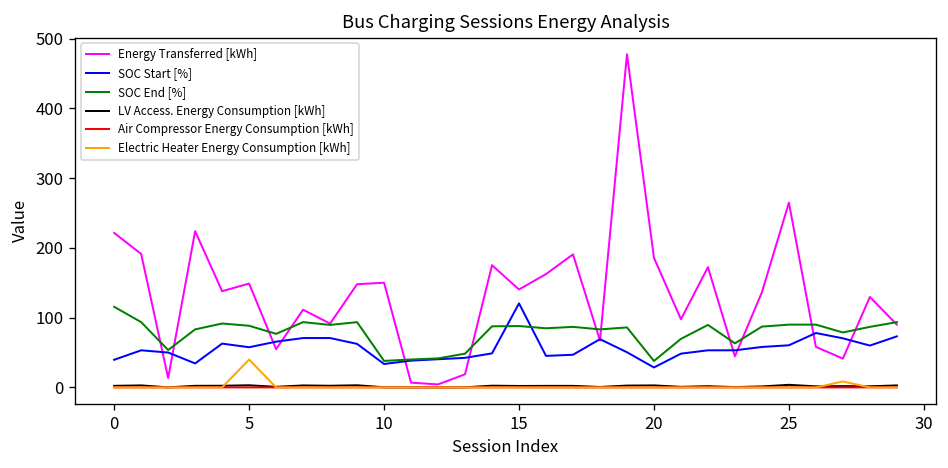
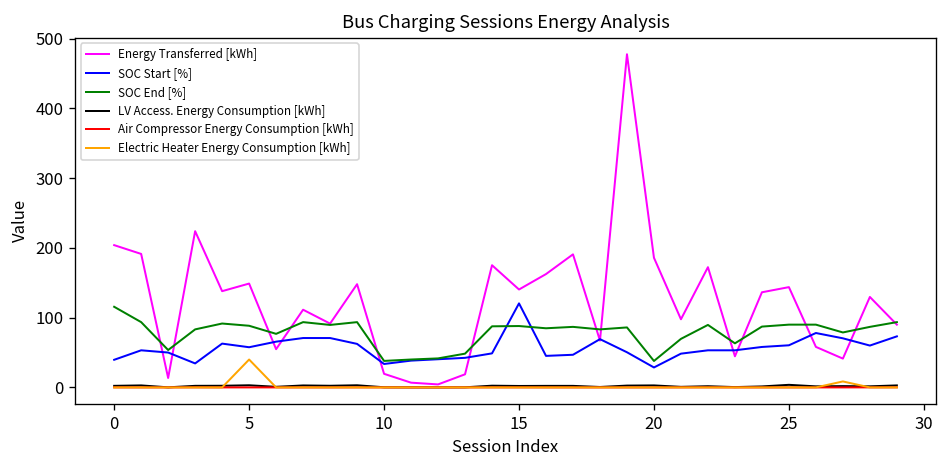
  {
    "Energy Transferred [kWh]": {
-     "0": 220,
+     "0": 200,
      "5": 150,
-     "10": 150,
+     "10": 20,
      "15": 140,
      "20": 190,
-     "25": 260
+     "25": 140
    },
    "SOC Start [%]": {
      "0": 40,
      "5": 60,
      "15": 120,
      "20": 30,
      "25": 60
    },
    "SOC End [%]": {
      "0": 120,
      "5": 90,
      "15": 90,
      "20": 40,
      "25": 90
    },
    "Electric Heater Energy Consumption [kWh]": {
      "5": 40
    }
  }
